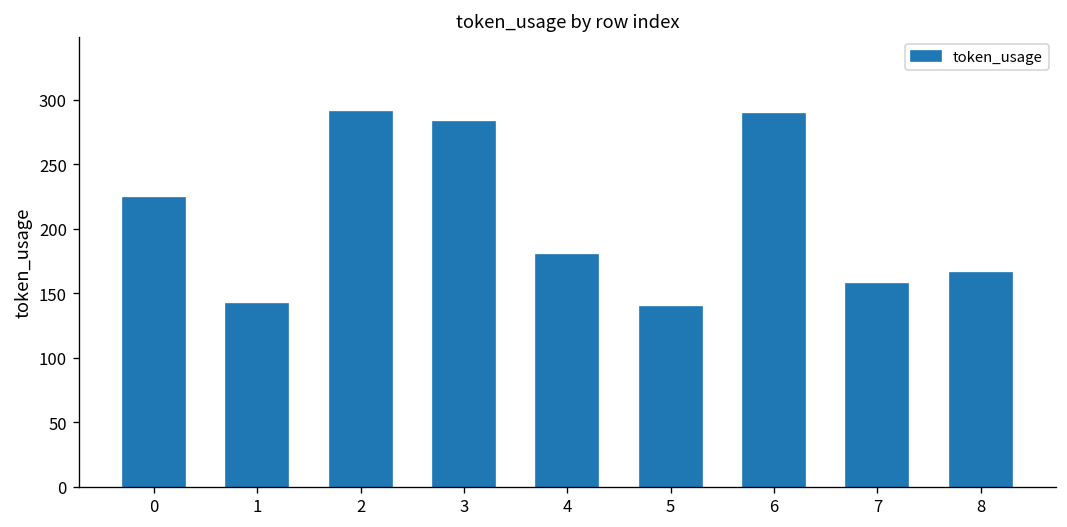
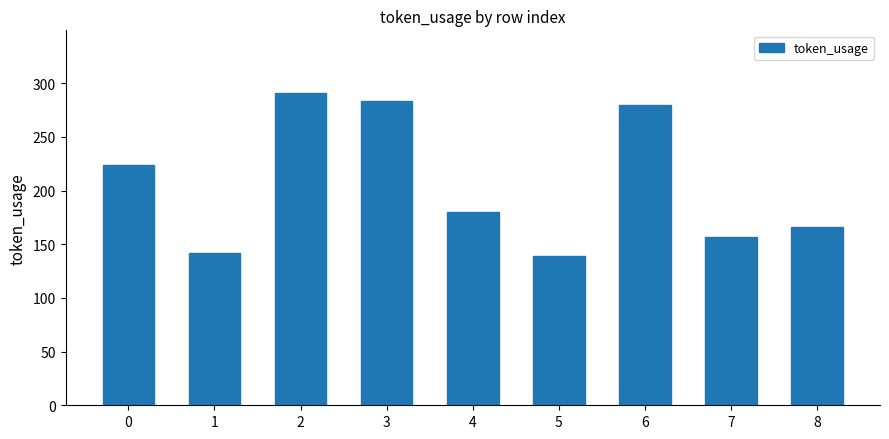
  {
    "0": 224,
    "1": 142,
    "2": 291,
    "3": 283,
    "4": 180,
    "5": 139,
-   "6": 289,
+   "6": 280,
    "7": 157,
    "8": 166
  }
